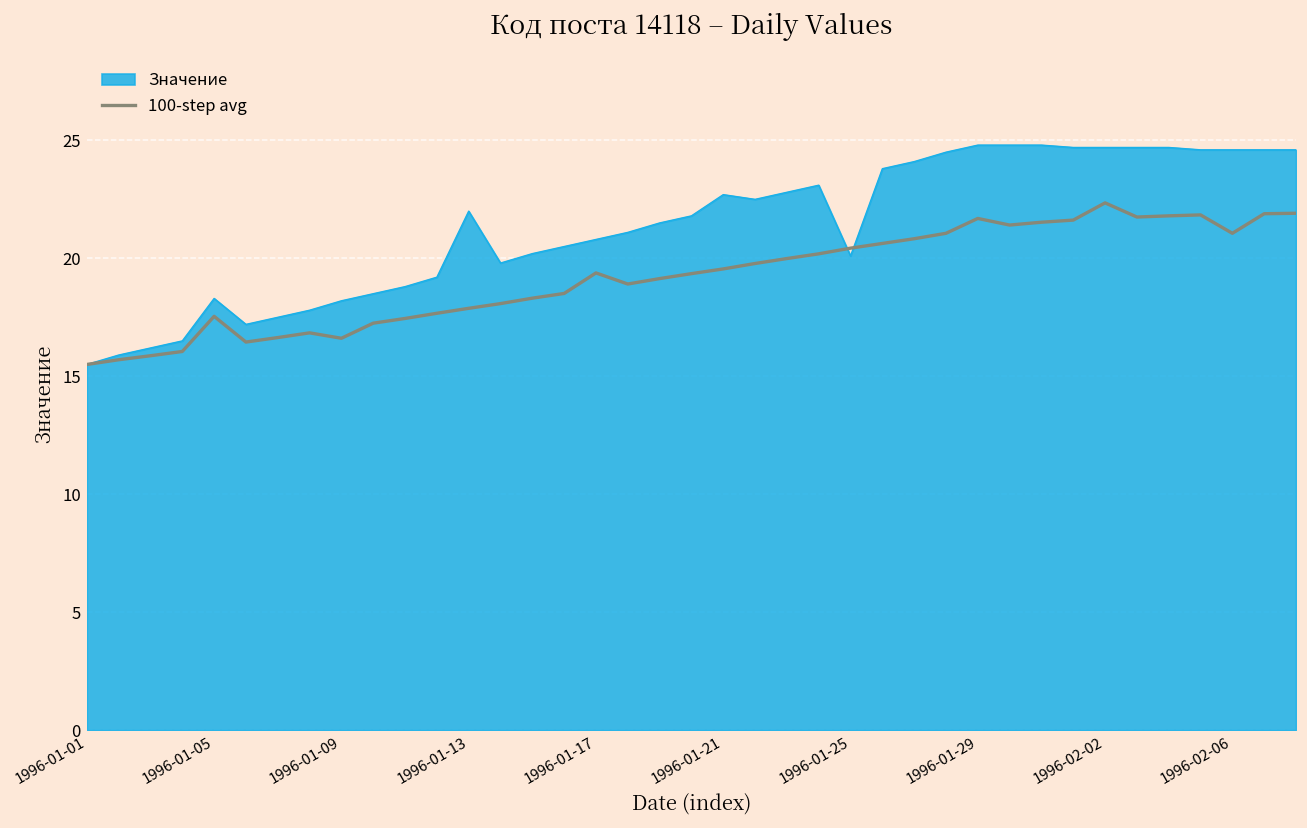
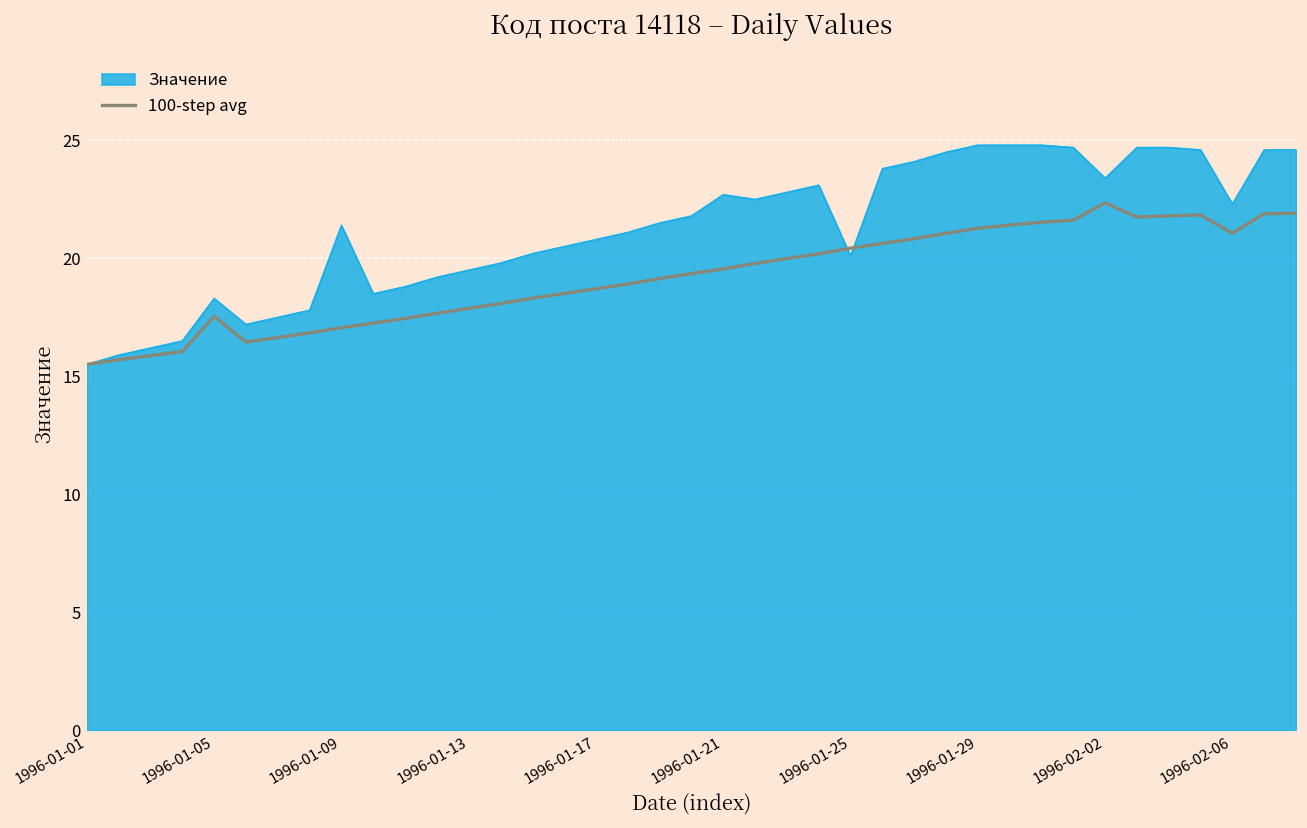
  {
    "Значение": {
      "1996-01-05": 18.3,
-     "1996-01-09": 18.2,
-     "1996-01-13": 22.0,
+     "1996-01-09": 21.4,
+     "1996-01-13": 19.5,
      "1996-01-17": 20.8,
      "1996-01-21": 22.7,
      "1996-01-25": 20.1,
      "1996-01-29": 24.8,
-     "1996-02-02": 24.7,
-     "1996-02-06": 24.6
+     "1996-02-02": 23.4,
+     "1996-02-06": 22.3
    },
    "100-step avg": {
      "1996-01-05": 17.5,
-     "1996-01-09": 16.6,
+     "1996-01-09": 17.1,
      "1996-01-13": 17.9,
-     "1996-01-17": 19.4,
+     "1996-01-17": 18.7,
      "1996-01-21": 19.6,
      "1996-01-25": 20.4,
-     "1996-01-29": 21.7,
+     "1996-01-29": 21.3,
      "1996-02-02": 22.4,
      "1996-02-06": 21.1
    }
  }
